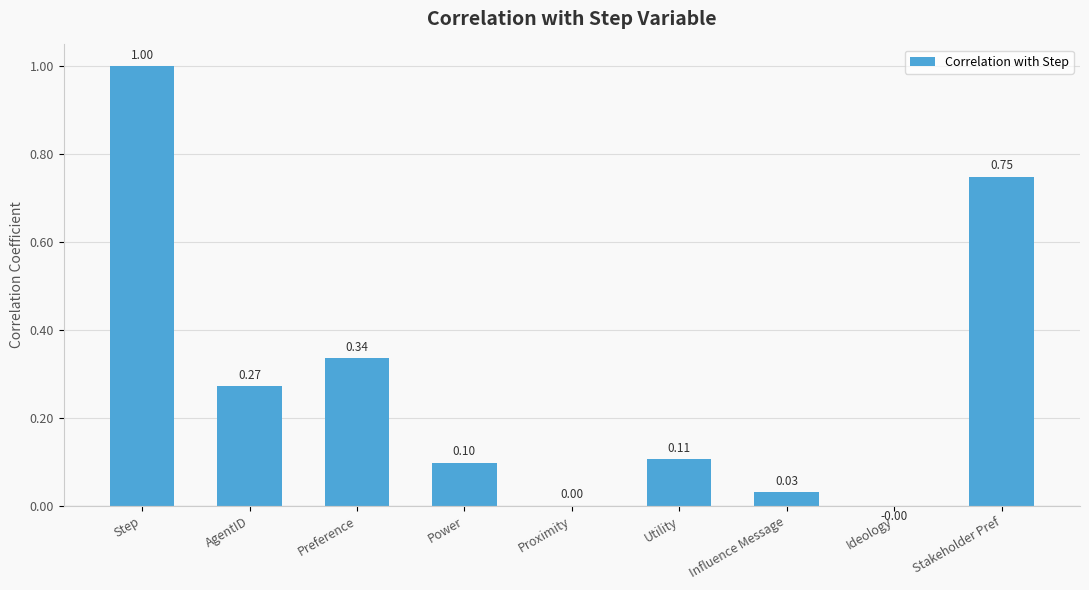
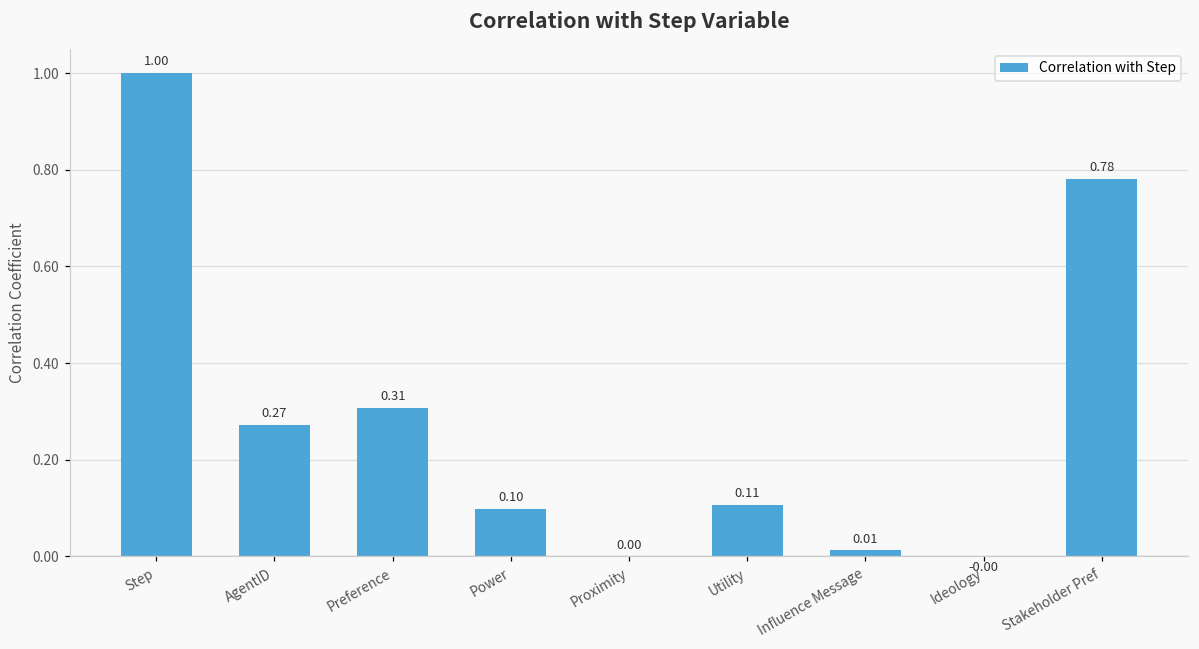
  {
    "Step": 1.00,
    "AgentID": 0.27,
-   "Preference": 0.34,
+   "Preference": 0.31,
    "Power": 0.10,
    "Proximity": 0.00,
    "Utility": 0.11,
-   "Influence Message": 0.03,
+   "Influence Message": 0.01,
    "Ideology": -0.00,
-   "Stakeholder Pref": 0.75
+   "Stakeholder Pref": 0.78
  }
